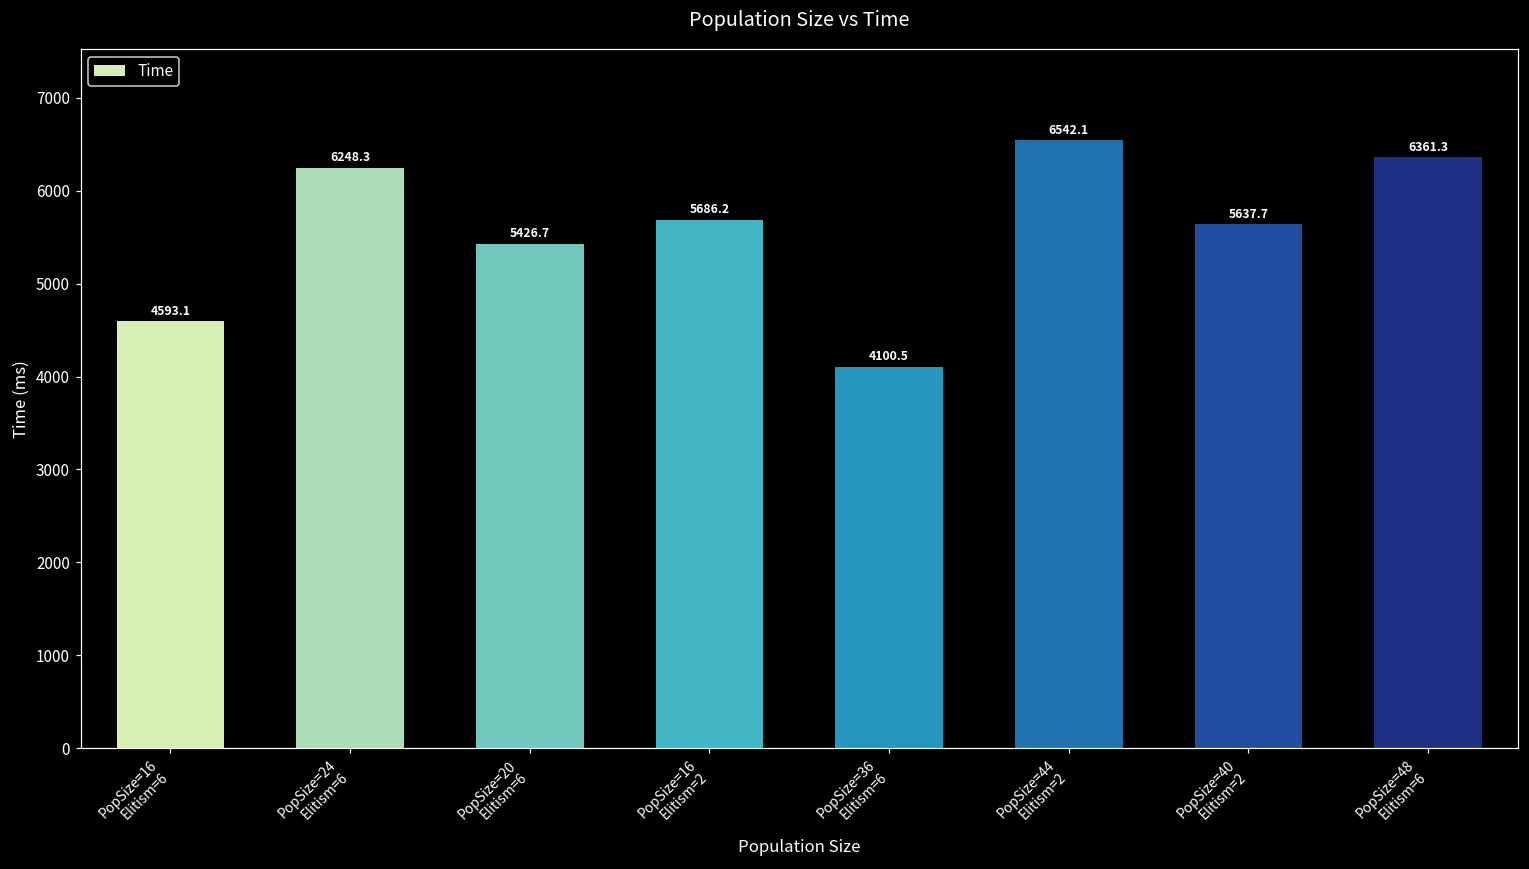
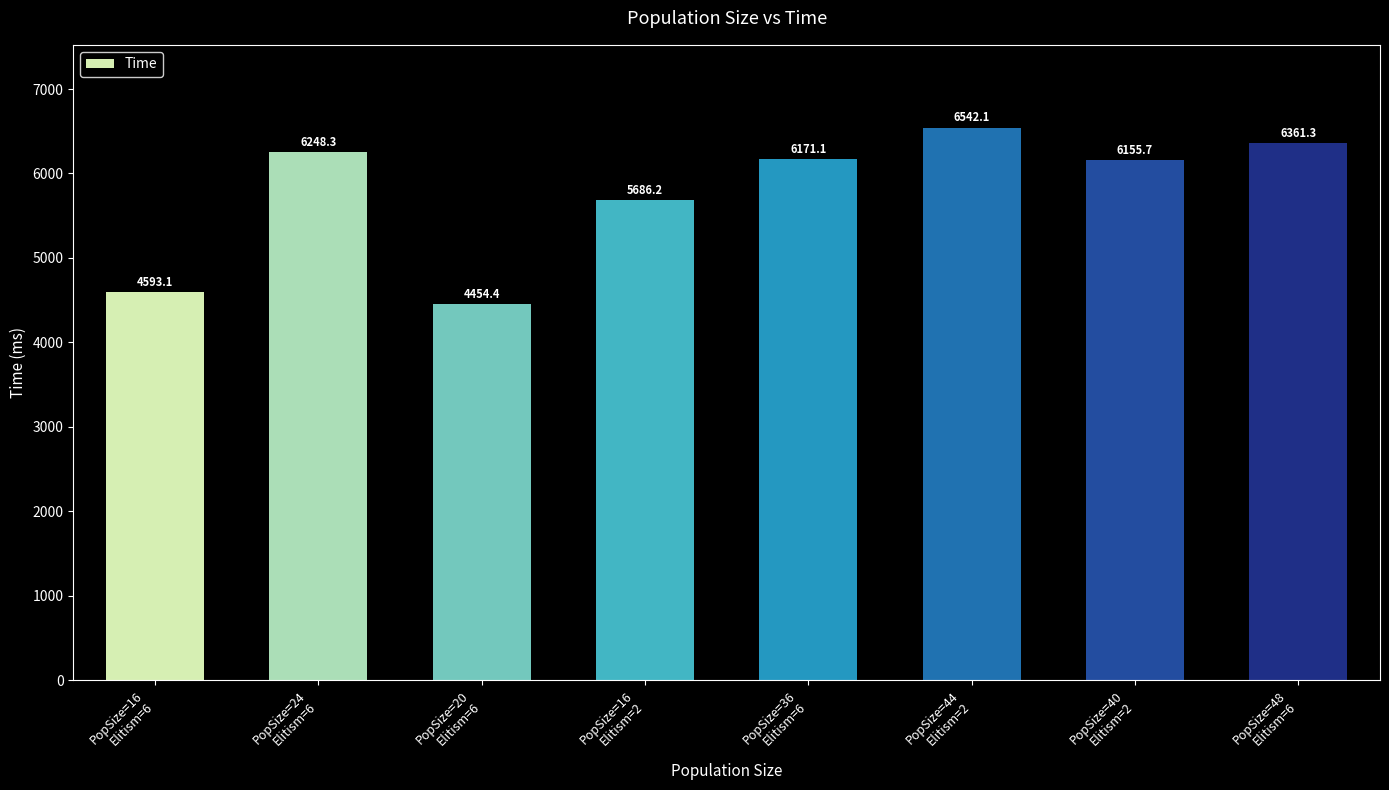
  {
    "PopSize=16 Elitism=6": 4593.1,
    "PopSize=24 Elitism=6": 6248.3,
-   "PopSize=20 Elitism=6": 5426.7,
+   "PopSize=20 Elitism=6": 4454.4,
    "PopSize=16 Elitism=2": 5686.2,
-   "PopSize=36 Elitism=6": 4100.5,
+   "PopSize=36 Elitism=6": 6171.1,
    "PopSize=44 Elitism=2": 6542.1,
-   "PopSize=40 Elitism=2": 5637.7,
+   "PopSize=40 Elitism=2": 6155.7,
    "PopSize=48 Elitism=6": 6361.3
  }
